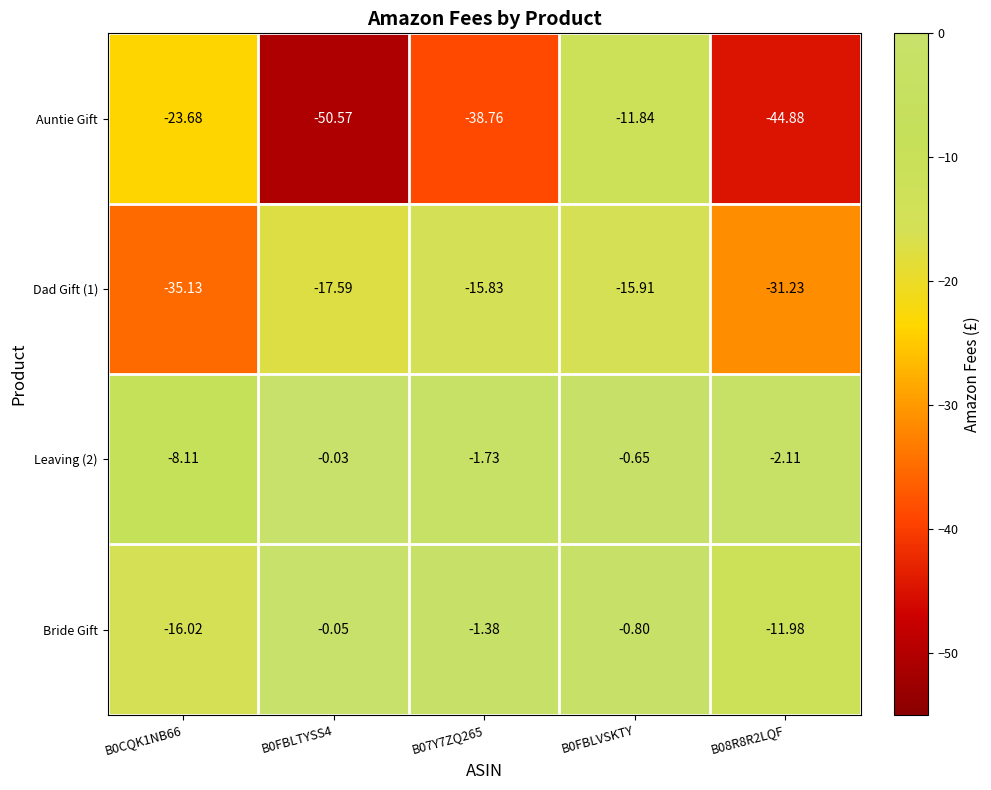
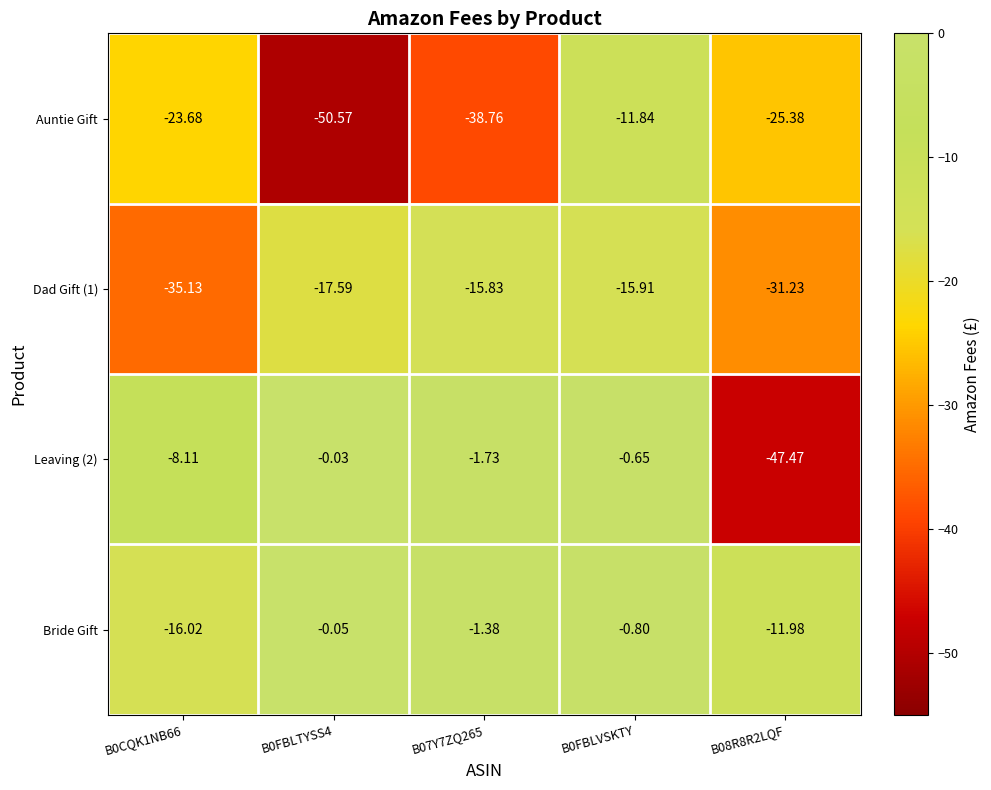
  {
    "Auntie Gift": {
      "B0CQK1NB66": -23.68,
      "B0FBLTYSS4": -50.57,
      "B07Y7ZQ265": -38.76,
      "B0FBLVSKTY": -11.84,
-     "B08R8R2LQF": -44.88
+     "B08R8R2LQF": -25.38
    },
    "Dad Gift (1)": {
      "B0CQK1NB66": -35.13,
      "B0FBLTYSS4": -17.59,
      "B07Y7ZQ265": -15.83,
      "B0FBLVSKTY": -15.91,
      "B08R8R2LQF": -31.23
    },
    "Leaving (2)": {
      "B0CQK1NB66": -8.11,
      "B0FBLTYSS4": -0.03,
      "B07Y7ZQ265": -1.73,
      "B0FBLVSKTY": -0.65,
-     "B08R8R2LQF": -2.11
+     "B08R8R2LQF": -47.47
    },
    "Bride Gift": {
      "B0CQK1NB66": -16.02,
      "B0FBLTYSS4": -0.05,
      "B07Y7ZQ265": -1.38,
      "B0FBLVSKTY": -0.80,
      "B08R8R2LQF": -11.98
    }
  }
